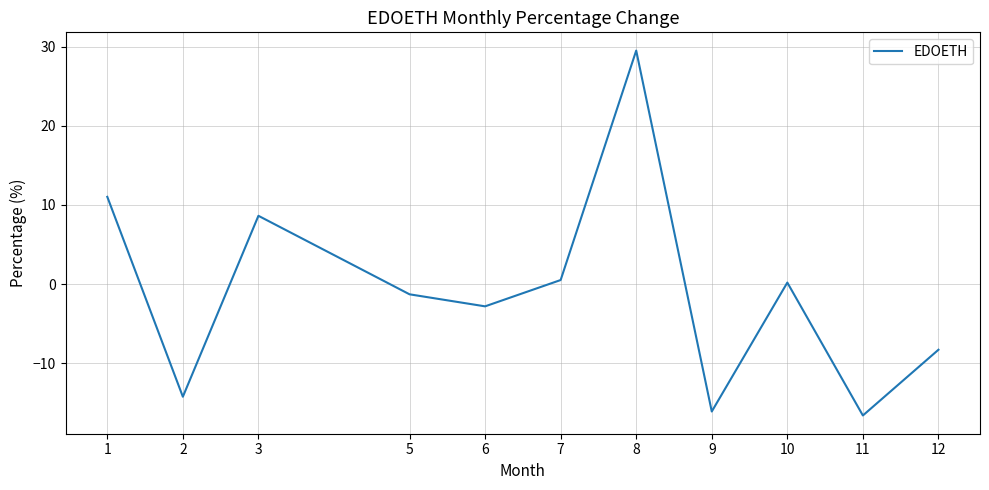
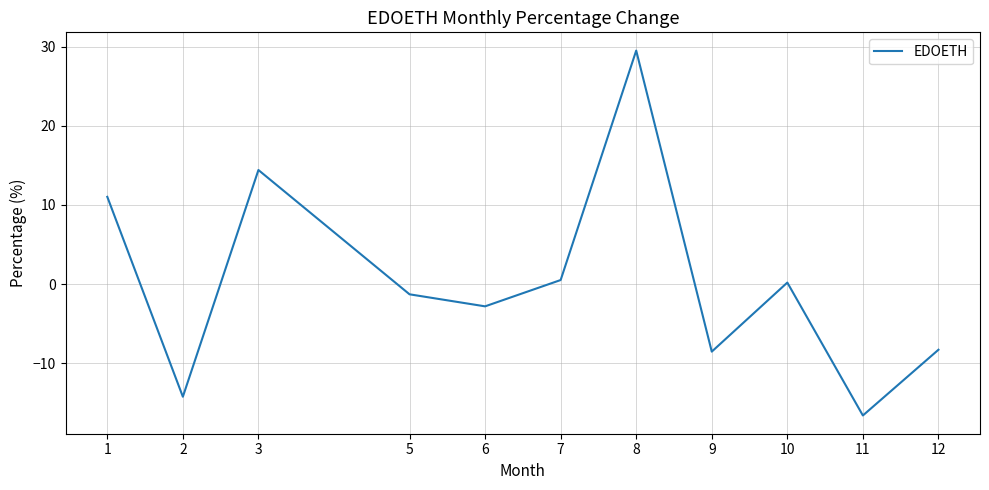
  {
    "1": 11,
    "2": -14,
-   "3": 9,
+   "3": 14,
    "5": -1,
    "6": -3,
    "7": 1,
    "8": 29,
-   "9": -16,
+   "9": -9,
    "10": 0,
    "11": -17,
    "12": -8
  }
